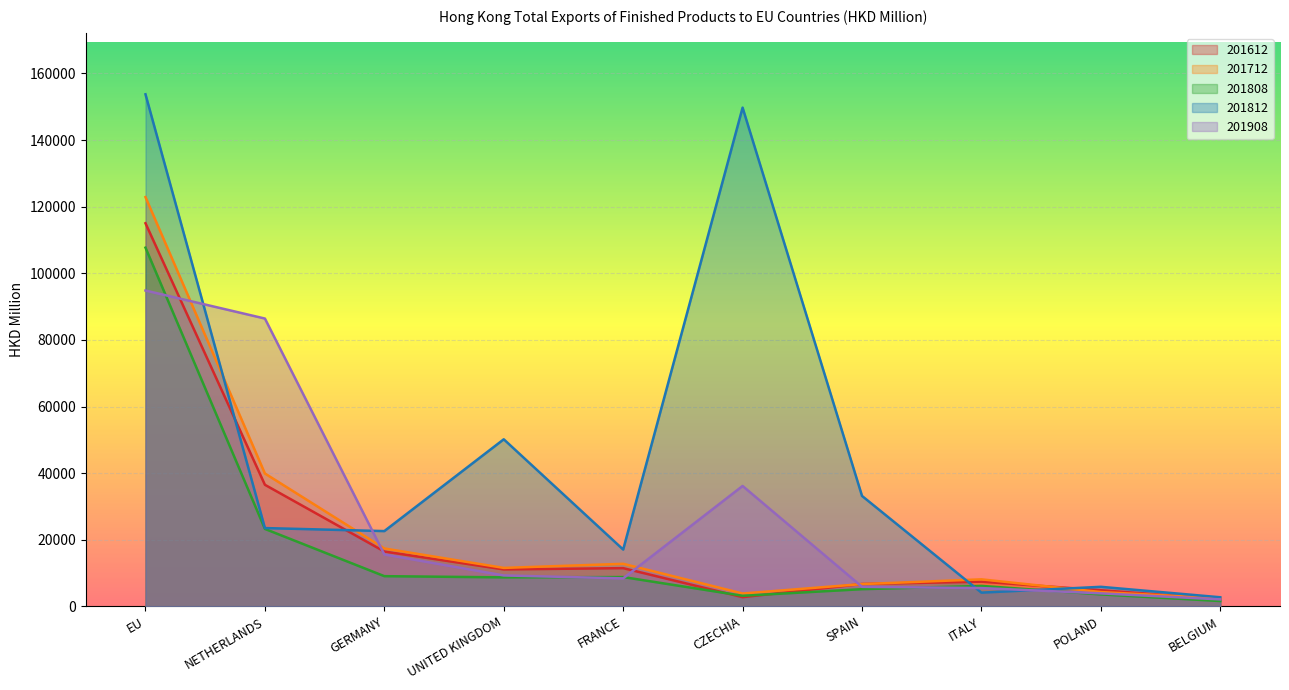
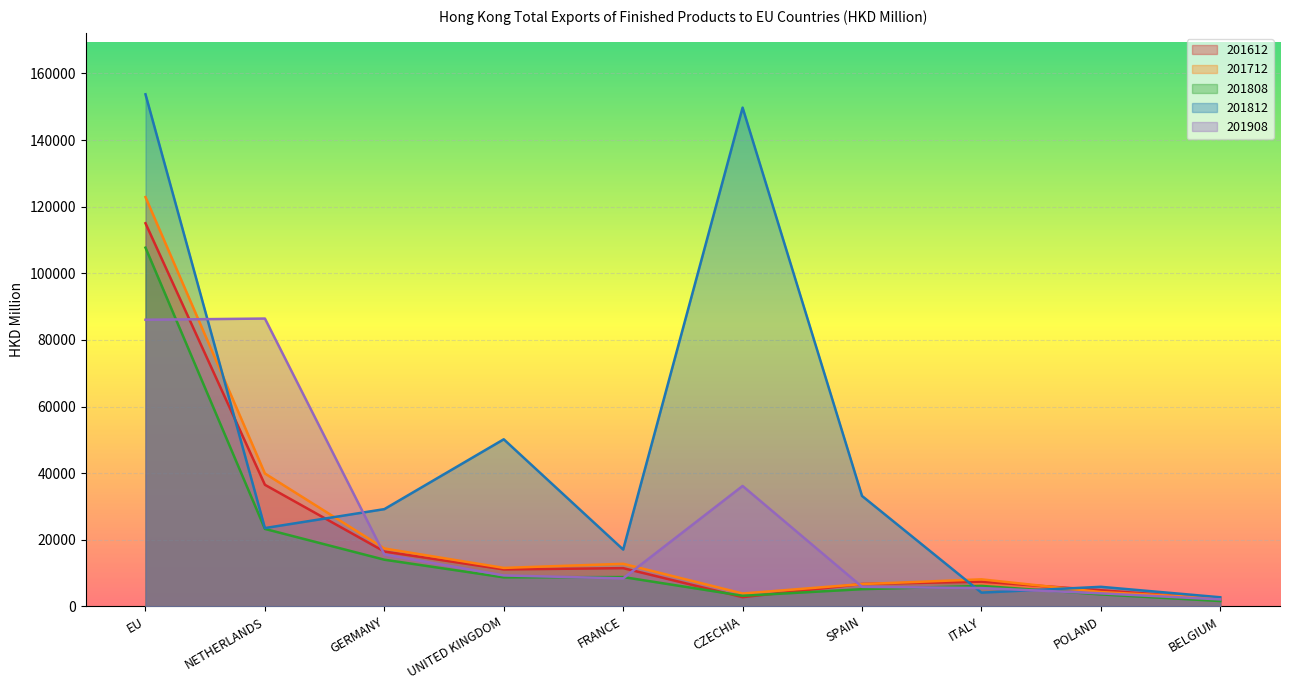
  {
    "201808": {
      "EU": 108000,
-     "GERMANY": 9000
+     "GERMANY": 14000
    },
    "201812": {
      "EU": 154000,
-     "GERMANY": 23000,
+     "GERMANY": 29000,
      "UNITED KINGDOM": 50000,
      "FRANCE": 17000,
      "CZECHIA": 150000,
      "SPAIN": 33000,
      "ITALY": 4000,
      "POLAND": 6000
    },
    "201908": {
-     "EU": 95000,
+     "EU": 86000,
      "NETHERLANDS": 86000,
      "GERMANY": 16000,
      "CZECHIA": 36000
    }
  }
